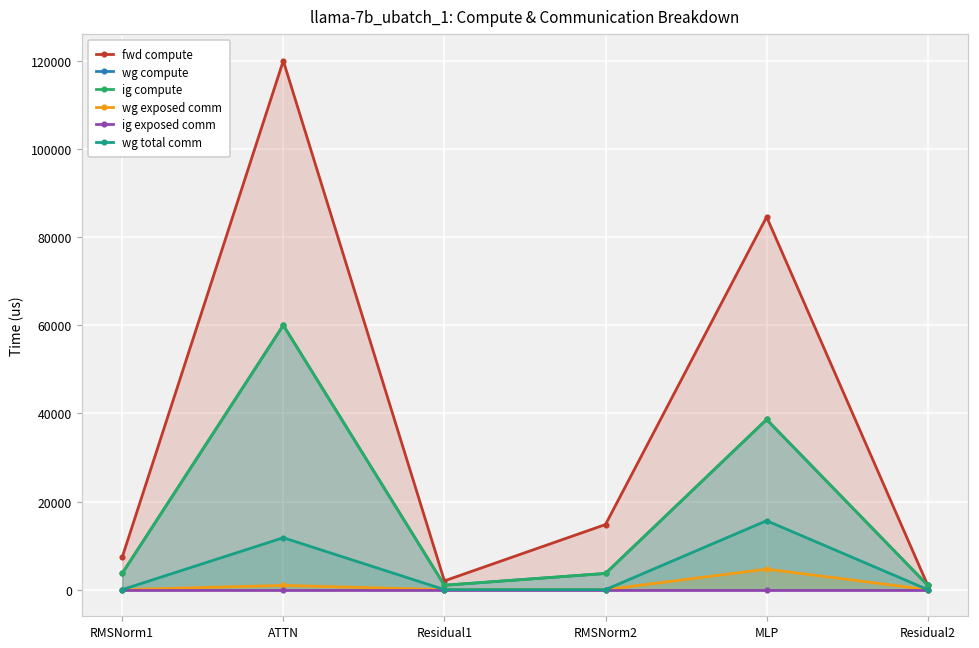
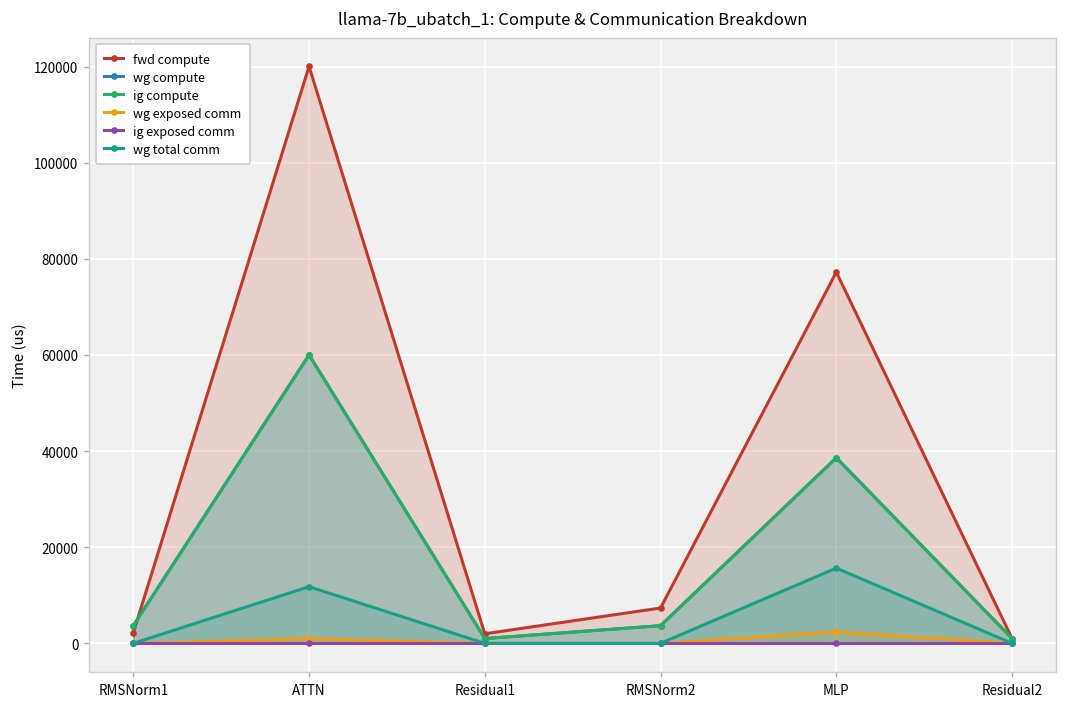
  {
    "fwd compute": {
-     "RMSNorm1": 7000,
+     "RMSNorm1": 2000,
      "ATTN": 120000,
      "Residual1": 2000,
-     "RMSNorm2": 15000,
-     "MLP": 85000
+     "RMSNorm2": 7000,
+     "MLP": 77000
    },
    "wg exposed comm": {
      "ATTN": 1000,
-     "MLP": 5000
+     "MLP": 2000
    },
    "ig exposed comm": {
      "ATTN": 0,
      "MLP": 0
    }
  }
